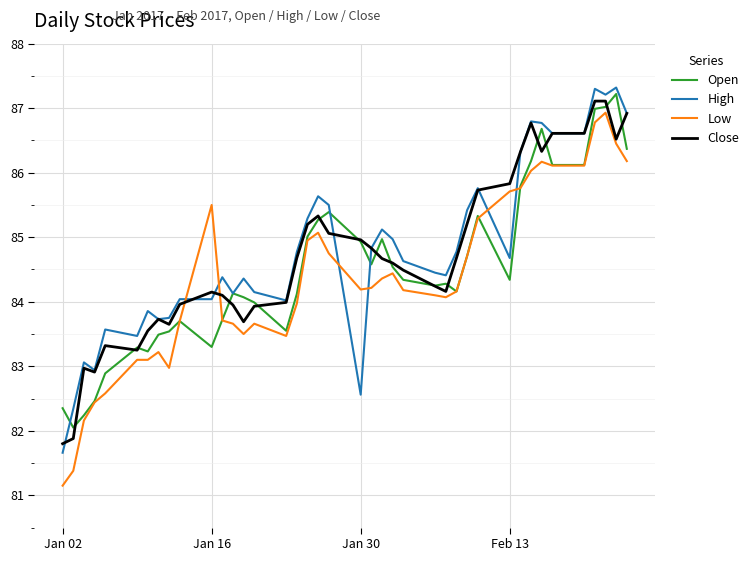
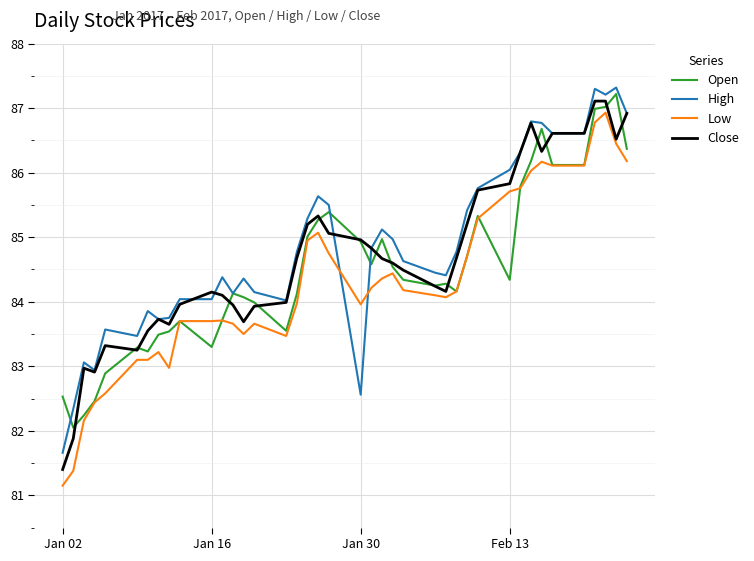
  {
    "Open": {
-     "Jan 02": 82.4,
+     "Jan 02": 82.5,
      "Jan 16": 83.3,
      "Feb 13": 84.3
    },
    "High": {
      "Jan 02": 81.7,
      "Jan 16": 84.0,
      "Jan 30": 82.6,
-     "Feb 13": 84.7
+     "Feb 13": 86.0
    },
    "Low": {
      "Jan 02": 81.2,
-     "Jan 16": 85.5,
-     "Jan 30": 84.2,
+     "Jan 16": 83.7,
+     "Jan 30": 84.0,
      "Feb 13": 85.7
    },
    "Close": {
-     "Jan 02": 81.8,
+     "Jan 02": 81.4,
      "Jan 16": 84.2,
      "Feb 13": 85.8
    }
  }
